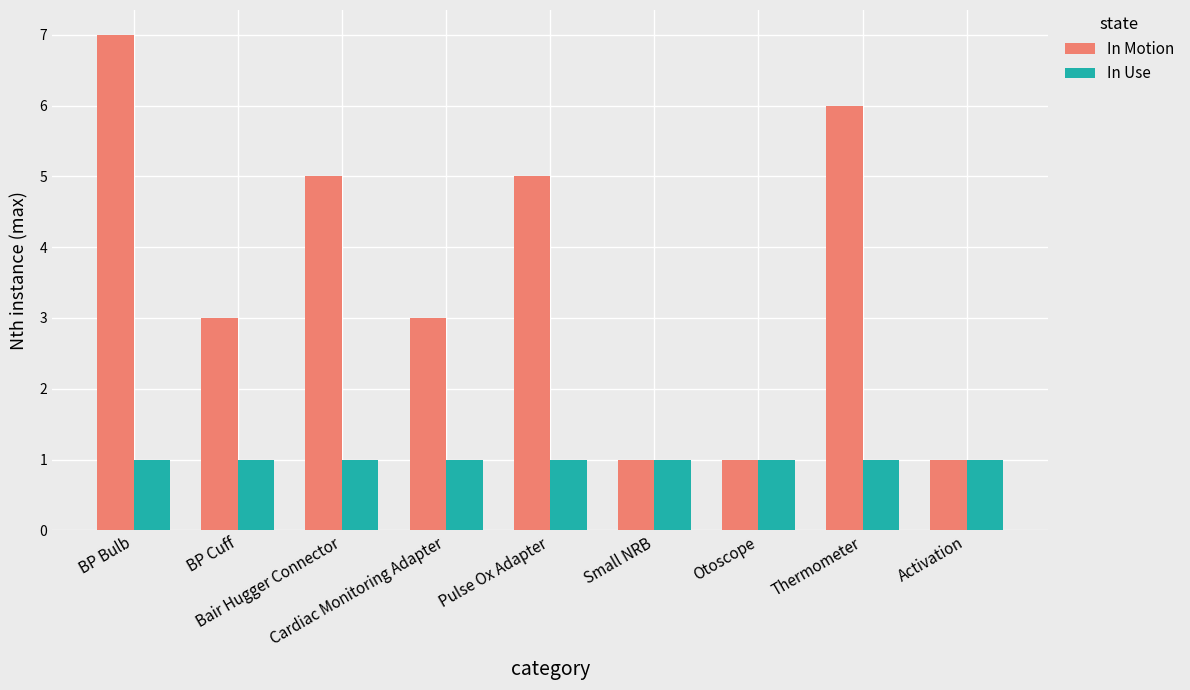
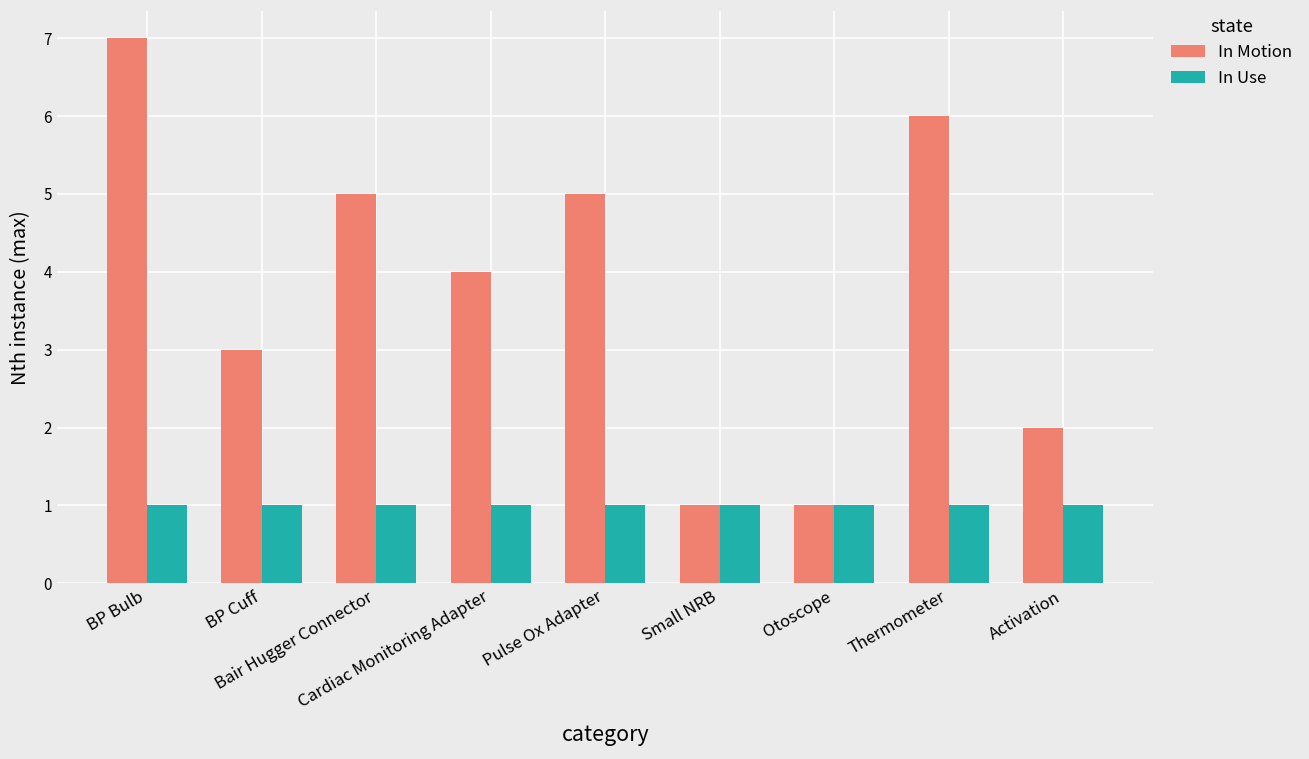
  {
    "In Motion": {
      "BP Bulb": 7,
      "BP Cuff": 3,
      "Bair Hugger Connector": 5,
-     "Cardiac Monitoring Adapter": 3,
+     "Cardiac Monitoring Adapter": 4,
      "Pulse Ox Adapter": 5,
      "Small NRB": 1,
      "Otoscope": 1,
      "Thermometer": 6,
-     "Activation": 1
+     "Activation": 2
    },
    "In Use": {
      "BP Bulb": 1,
      "BP Cuff": 1,
      "Bair Hugger Connector": 1,
      "Cardiac Monitoring Adapter": 1,
      "Pulse Ox Adapter": 1,
      "Small NRB": 1,
      "Otoscope": 1,
      "Thermometer": 1,
      "Activation": 1
    }
  }
